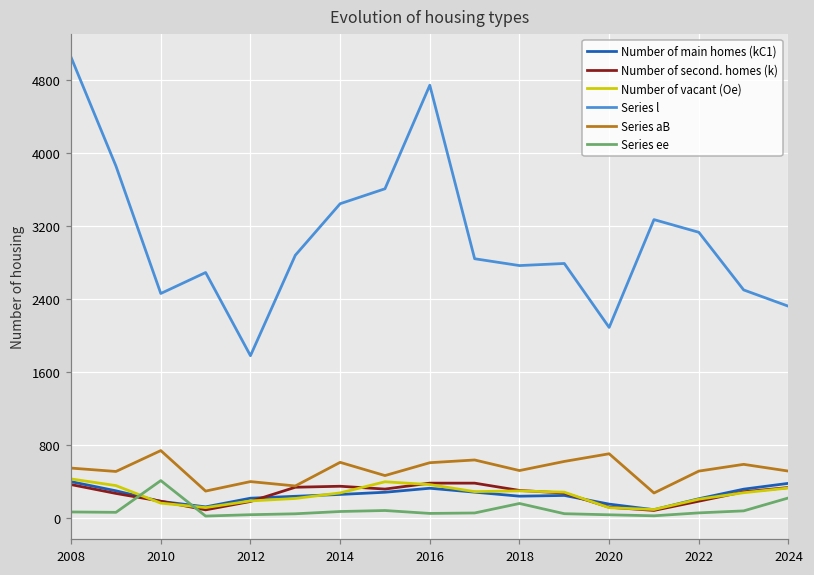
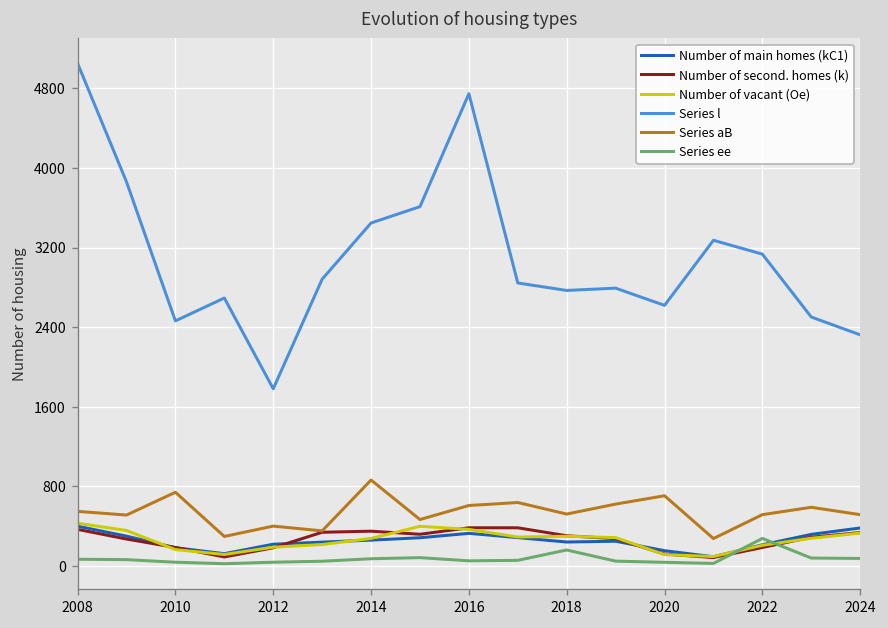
  {
    "Number of main homes (kC1)": {
      "2016": 300,
      "2018": 200,
      "2020": 200,
      "2024": 400
    },
    "Number of second. homes (k)": {
      "2008": 400,
      "2014": 400
    },
    "Series l": {
      "2008": 5100,
      "2010": 2500,
      "2012": 1800,
      "2014": 3400,
      "2016": 4700,
      "2018": 2800,
-     "2020": 2100,
+     "2020": 2600,
      "2022": 3100,
      "2024": 2300
    },
    "Series aB": {
      "2008": 600,
      "2010": 700,
      "2012": 400,
-     "2014": 600,
+     "2014": 900,
      "2016": 600,
      "2018": 500,
      "2020": 700,
      "2022": 500,
      "2024": 500
    },
    "Series ee": {
      "2008": 100,
-     "2010": 400,
+     "2010": 0,
      "2012": 0,
      "2014": 100,
      "2016": 100,
      "2018": 200,
      "2020": 0,
-     "2022": 100,
-     "2024": 200
+     "2022": 300,
+     "2024": 100
    }
  }
